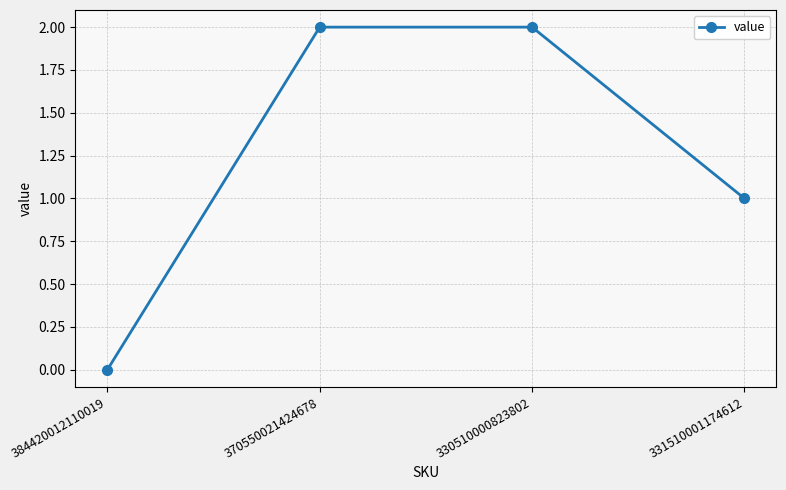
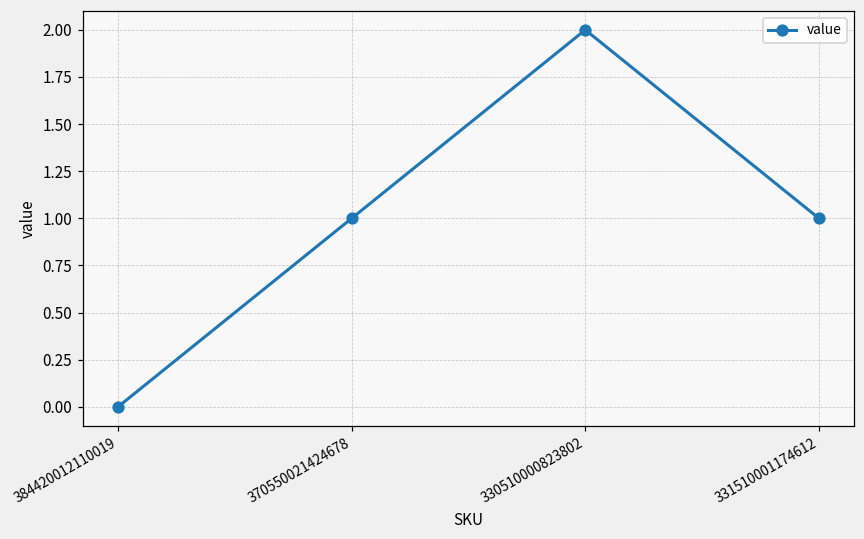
  {
    "384420012110019": 0,
-   "370550021424678": 2,
+   "370550021424678": 1,
    "330510000823802": 2,
    "331510001174612": 1
  }
